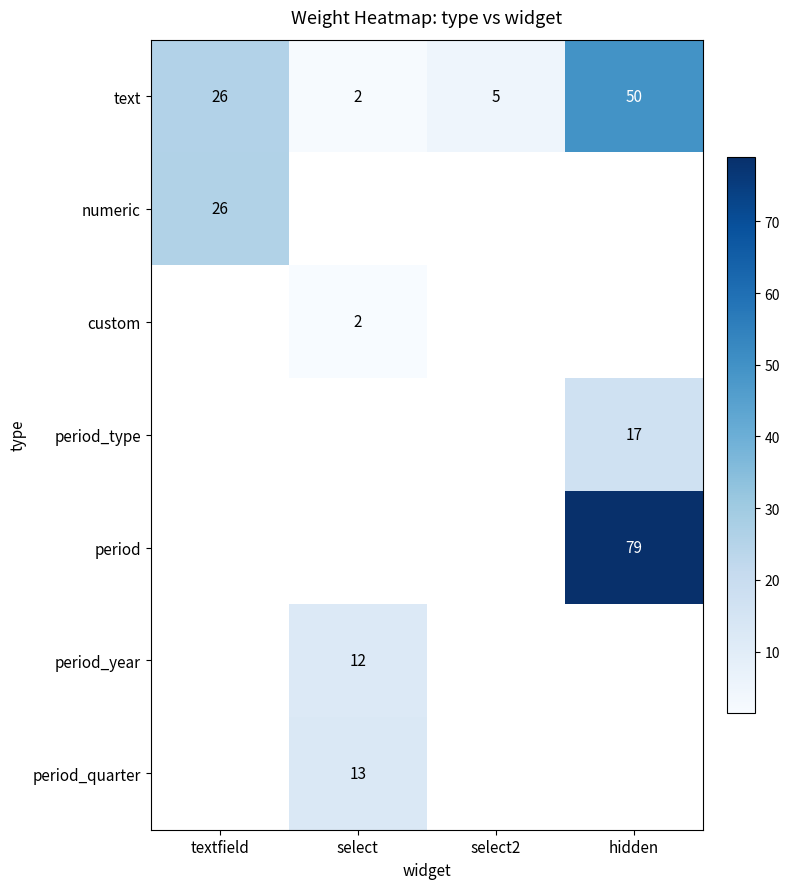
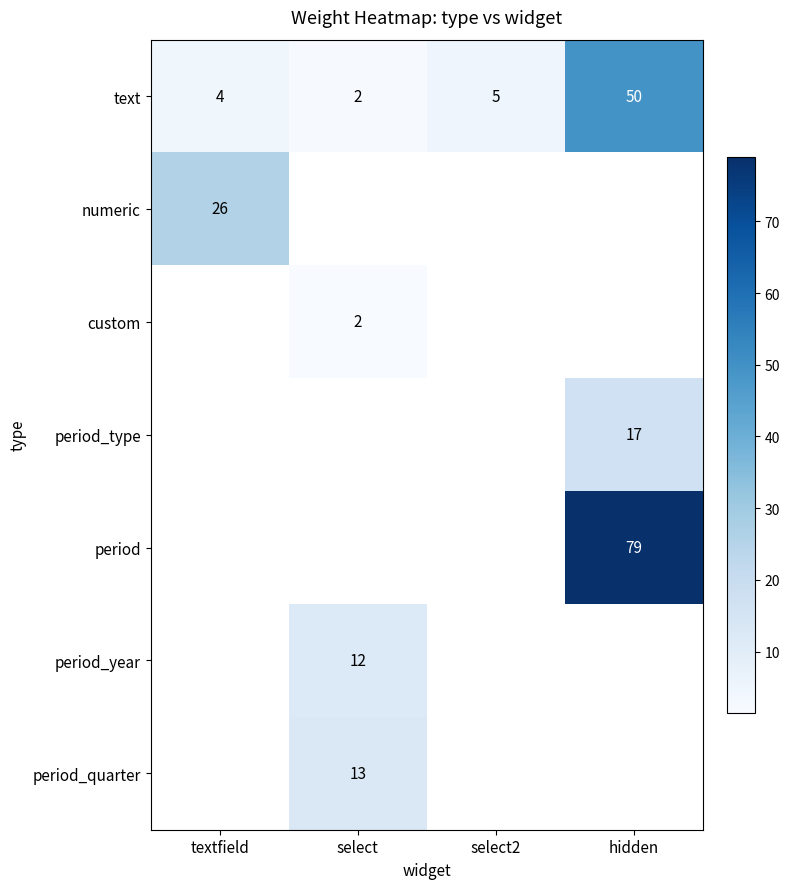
  {
    "text": {
-     "textfield": 26,
+     "textfield": 4,
      "select": 2,
      "select2": 5,
      "hidden": 50
    },
    "numeric": {
      "textfield": 26
    },
    "custom": {
      "select": 2
    },
    "period_type": {
      "hidden": 17
    },
    "period": {
      "hidden": 79
    },
    "period_year": {
      "select": 12
    },
    "period_quarter": {
      "select": 13
    }
  }
